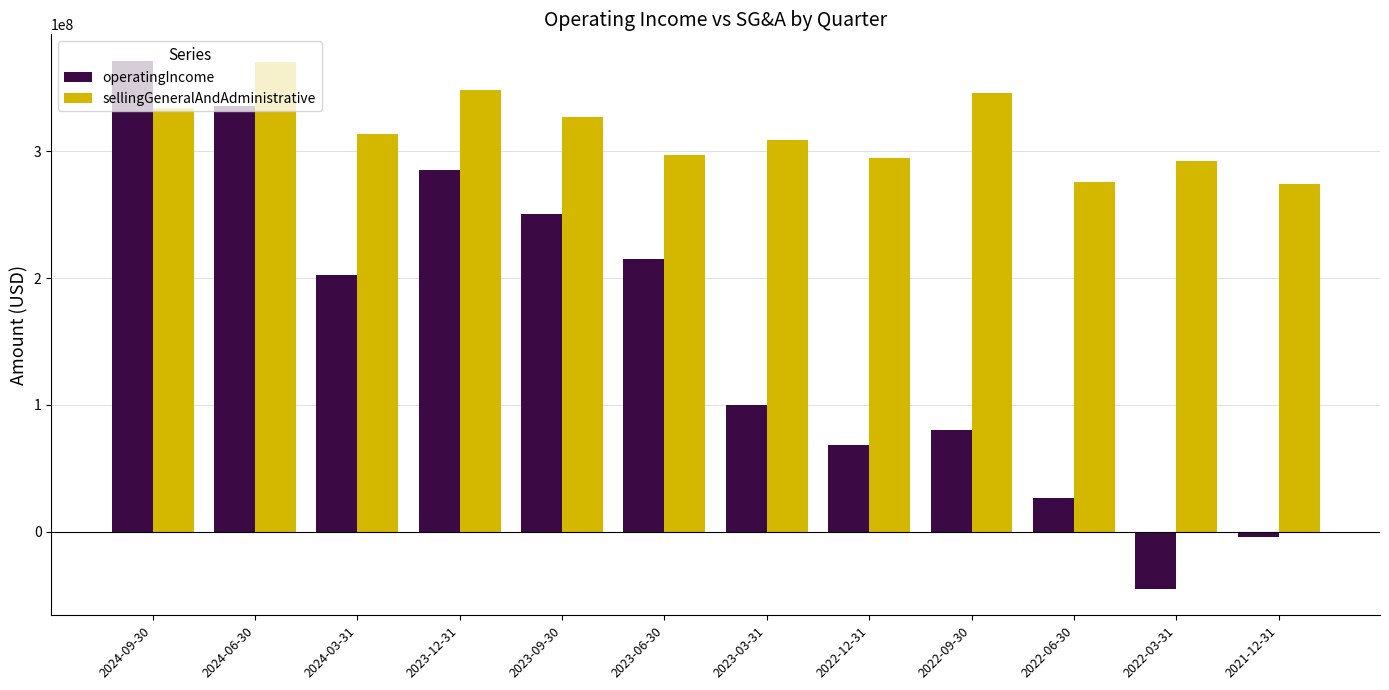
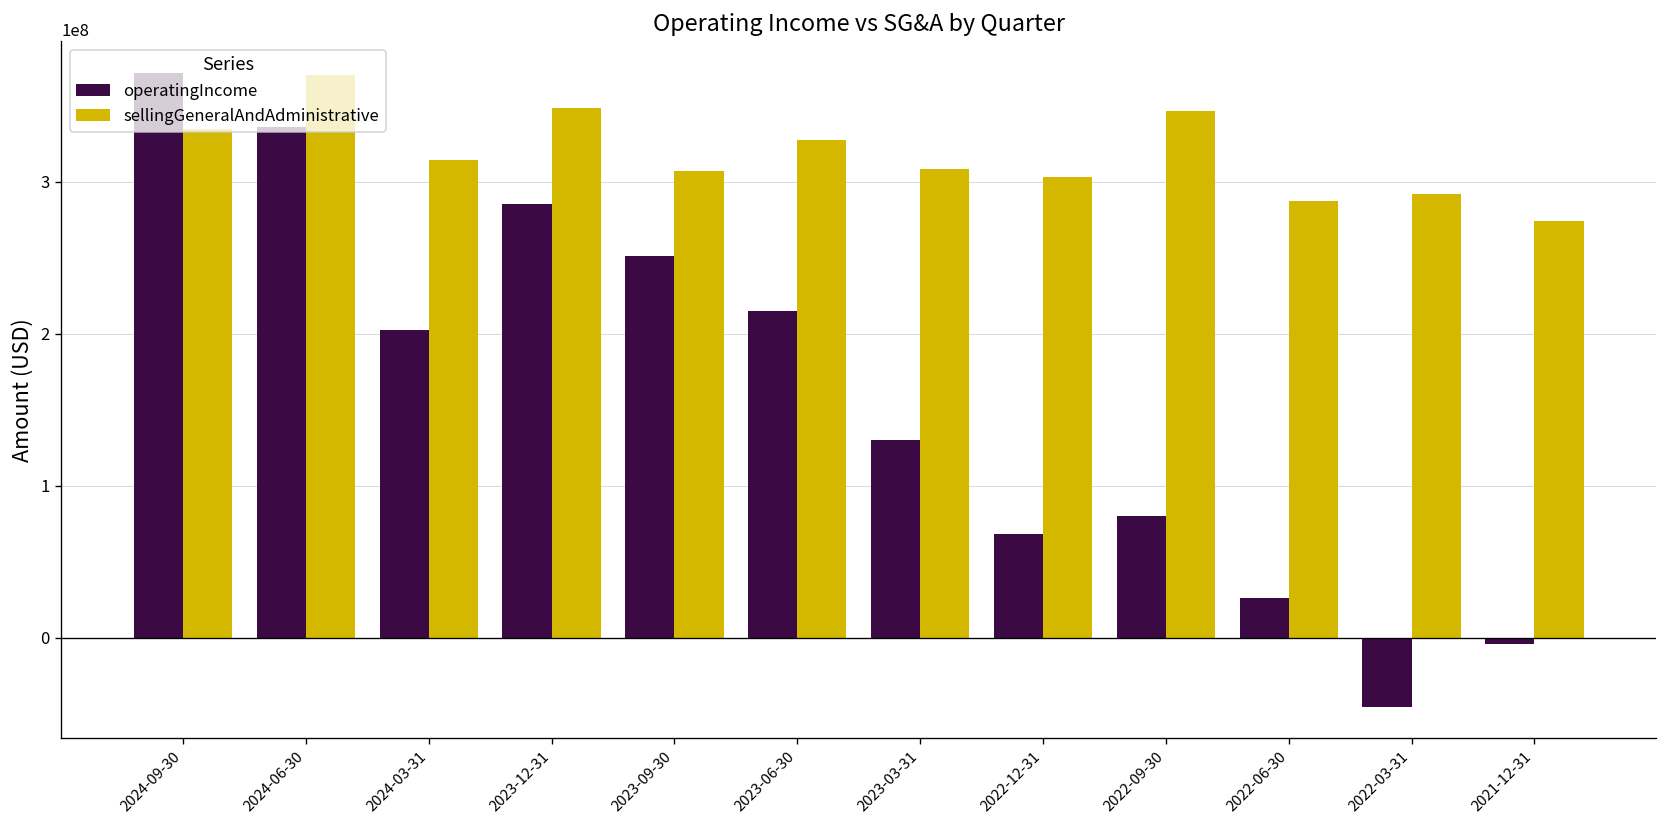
  {
    "operatingIncome": {
      "2024-03-31": 203000000,
      "2023-12-31": 285000000,
      "2023-09-30": 251000000,
      "2023-06-30": 215000000,
-     "2023-03-31": 100000000,
+     "2023-03-31": 130000000,
      "2022-12-31": 68000000,
      "2022-09-30": 80000000,
      "2022-06-30": 26000000,
      "2022-03-31": -45000000,
      "2021-12-31": -4000000
    },
    "sellingGeneralAndAdministrative": {
      "2024-03-31": 314000000,
      "2023-12-31": 349000000,
-     "2023-09-30": 327000000,
-     "2023-06-30": 297000000,
+     "2023-09-30": 307000000,
+     "2023-06-30": 328000000,
      "2023-03-31": 309000000,
-     "2022-12-31": 295000000,
+     "2022-12-31": 303000000,
      "2022-09-30": 346000000,
-     "2022-06-30": 276000000,
+     "2022-06-30": 288000000,
      "2022-03-31": 292000000,
      "2021-12-31": 275000000
    }
  }
